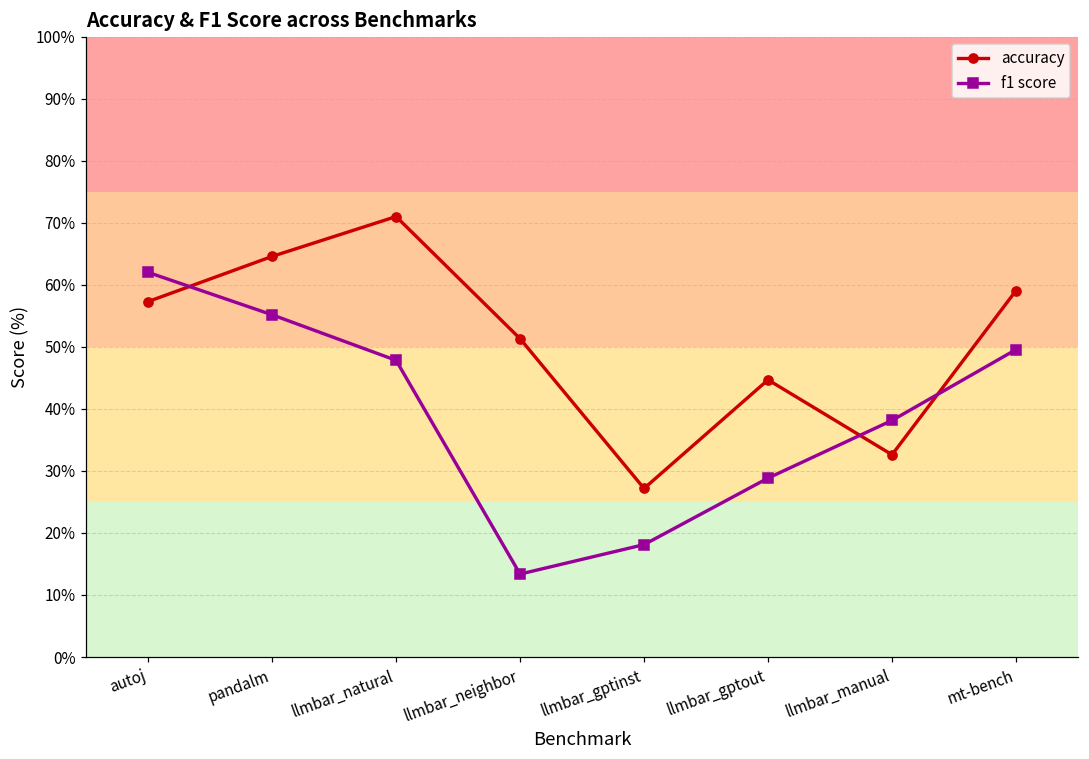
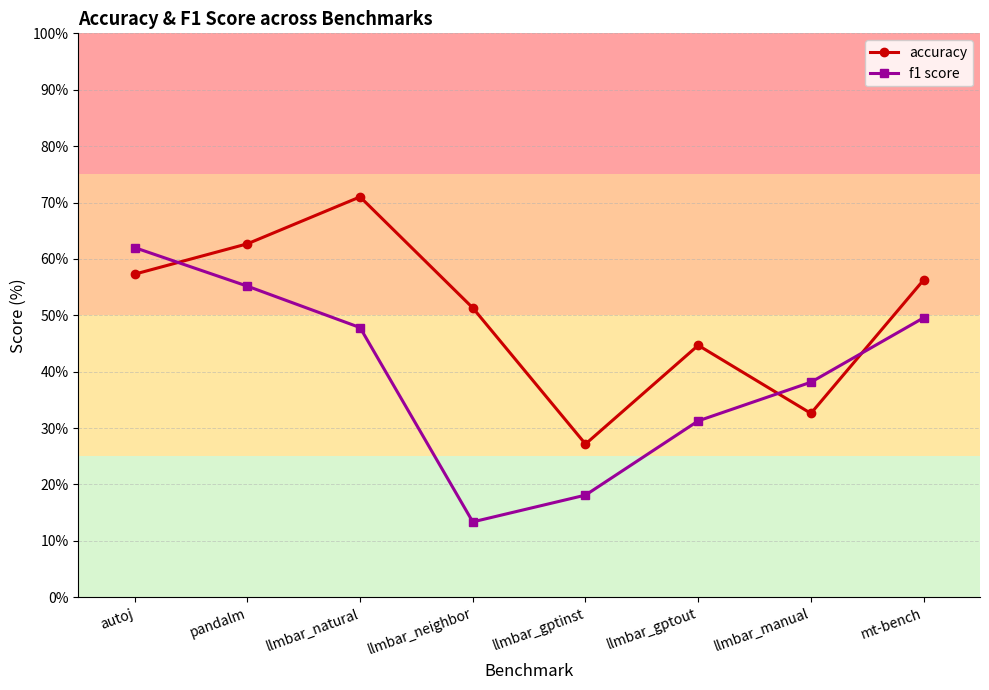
  {
    "accuracy": {
      "autoj": "57%",
-     "pandalm": "65%",
+     "pandalm": "63%",
      "llmbar_natural": "71%",
      "llmbar_neighbor": "51%",
      "llmbar_gptinst": "27%",
      "llmbar_gptout": "45%",
      "llmbar_manual": "33%",
-     "mt-bench": "59%"
+     "mt-bench": "56%"
    },
    "f1 score": {
      "autoj": "62%",
      "pandalm": "55%",
      "llmbar_natural": "48%",
      "llmbar_neighbor": "13%",
      "llmbar_gptinst": "18%",
-     "llmbar_gptout": "29%",
+     "llmbar_gptout": "31%",
      "llmbar_manual": "38%",
      "mt-bench": "50%"
    }
  }
